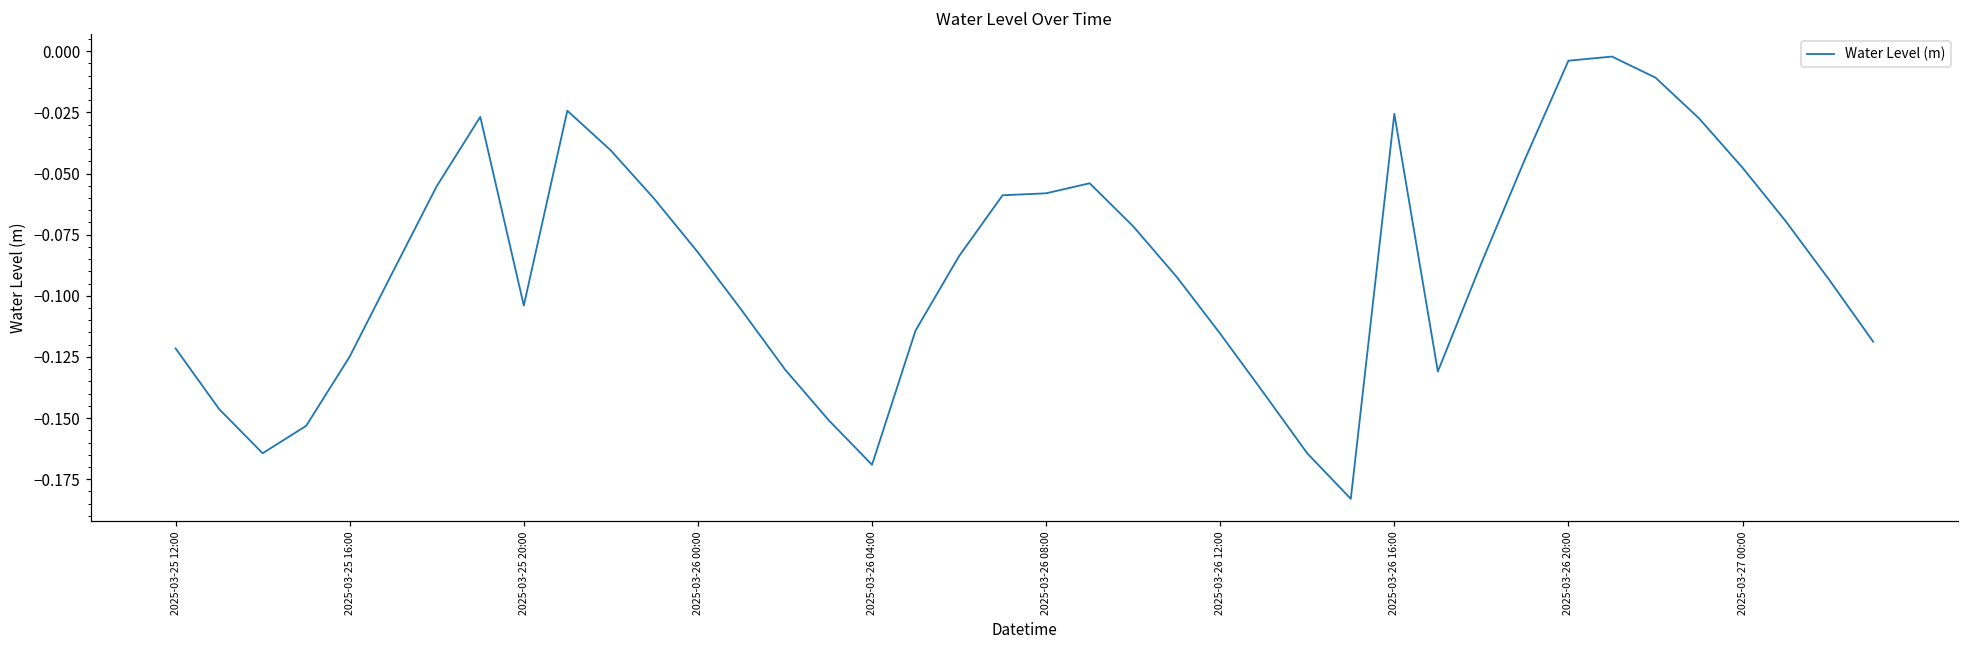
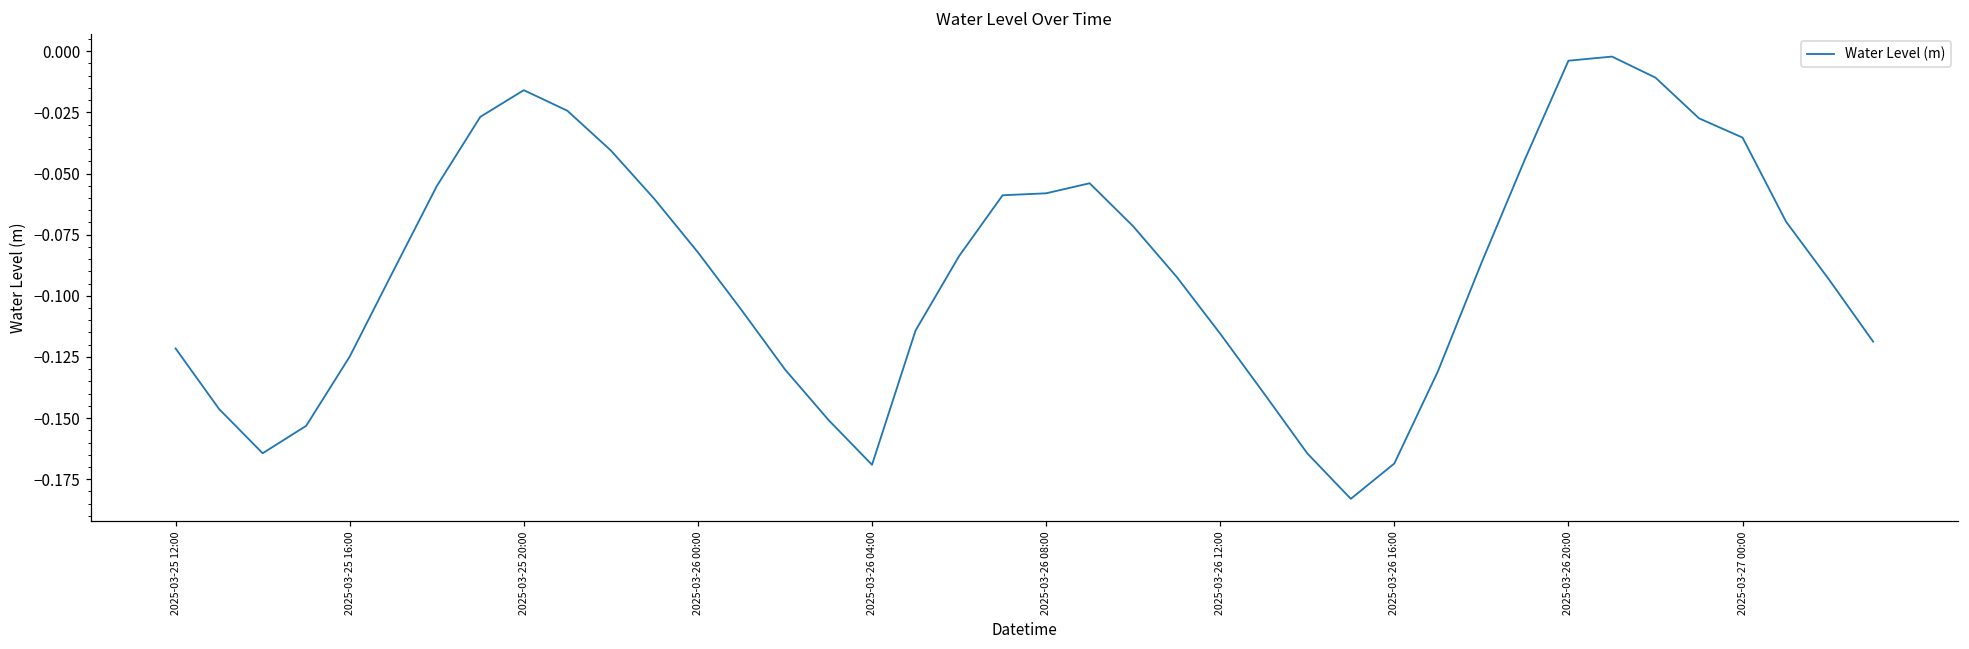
  {
    "2025-03-25 12:00": -0.122,
    "2025-03-25 16:00": -0.125,
-   "2025-03-25 20:00": -0.104,
+   "2025-03-25 20:00": -0.016,
    "2025-03-26 00:00": -0.082,
    "2025-03-26 04:00": -0.169,
    "2025-03-26 08:00": -0.058,
    "2025-03-26 12:00": -0.115,
-   "2025-03-26 16:00": -0.026,
+   "2025-03-26 16:00": -0.169,
    "2025-03-26 20:00": -0.004,
-   "2025-03-27 00:00": -0.048
+   "2025-03-27 00:00": -0.035
  }
